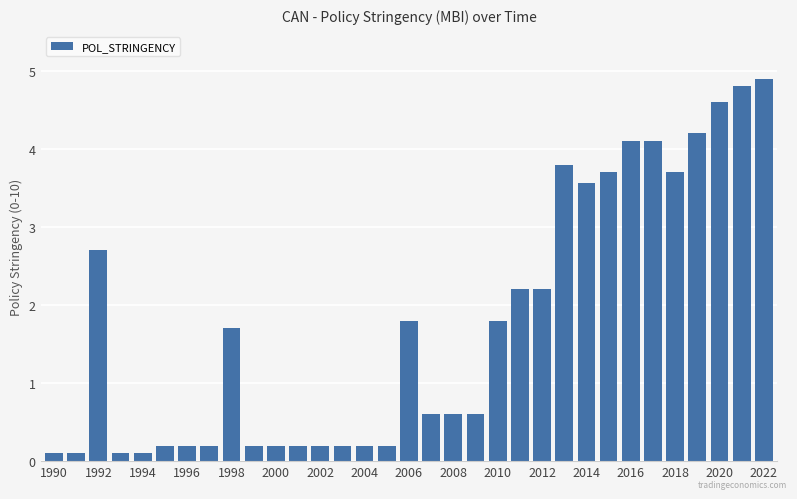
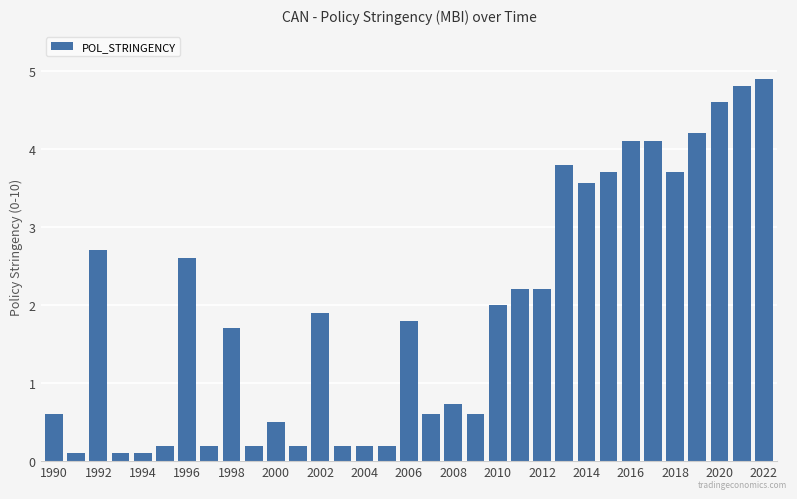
  {
-   "1990": 0.1,
+   "1990": 0.6,
    "1992": 2.7,
    "1994": 0.1,
-   "1996": 0.2,
+   "1996": 2.6,
    "1998": 1.7,
-   "2000": 0.2,
-   "2002": 0.2,
+   "2000": 0.5,
+   "2002": 1.9,
    "2004": 0.2,
    "2006": 1.8,
-   "2008": 0.6,
-   "2010": 1.8,
+   "2008": 0.7,
+   "2010": 2.0,
    "2012": 2.2,
    "2014": 3.6,
    "2016": 4.1,
    "2018": 3.7,
    "2020": 4.6,
    "2022": 4.9
  }
